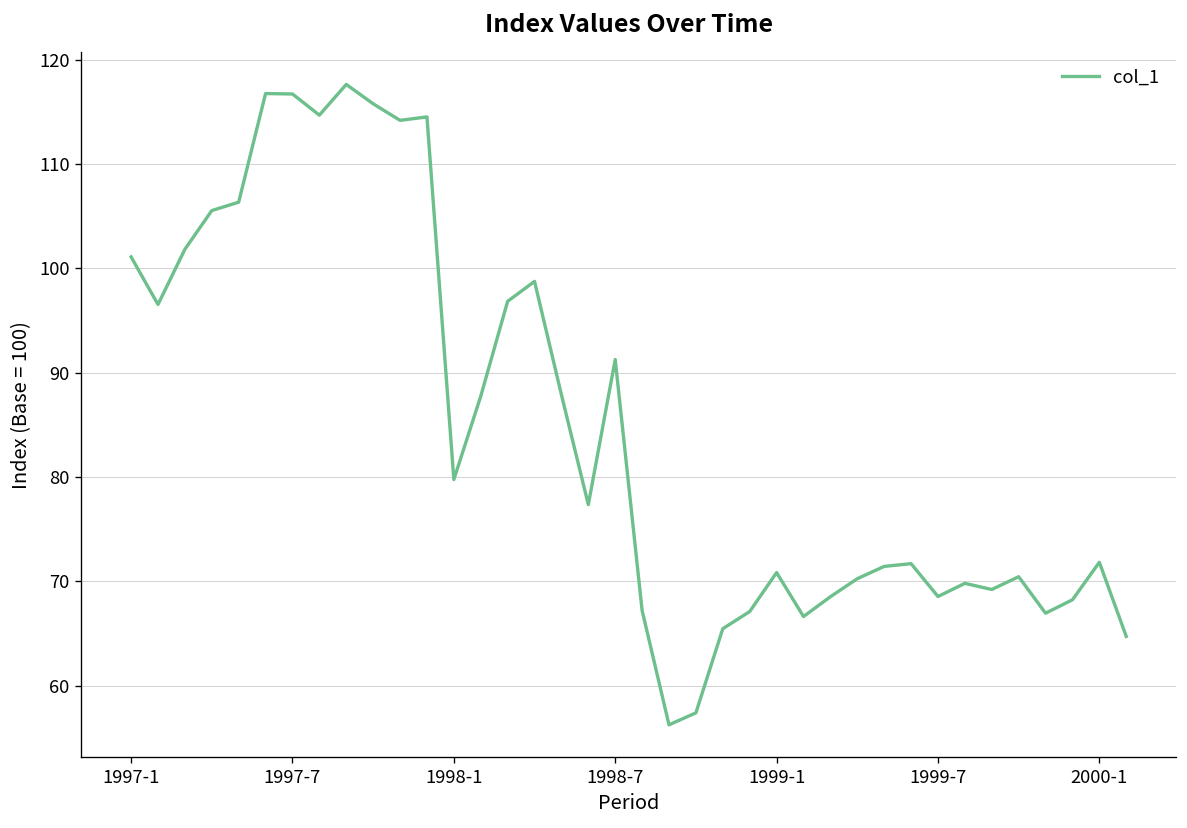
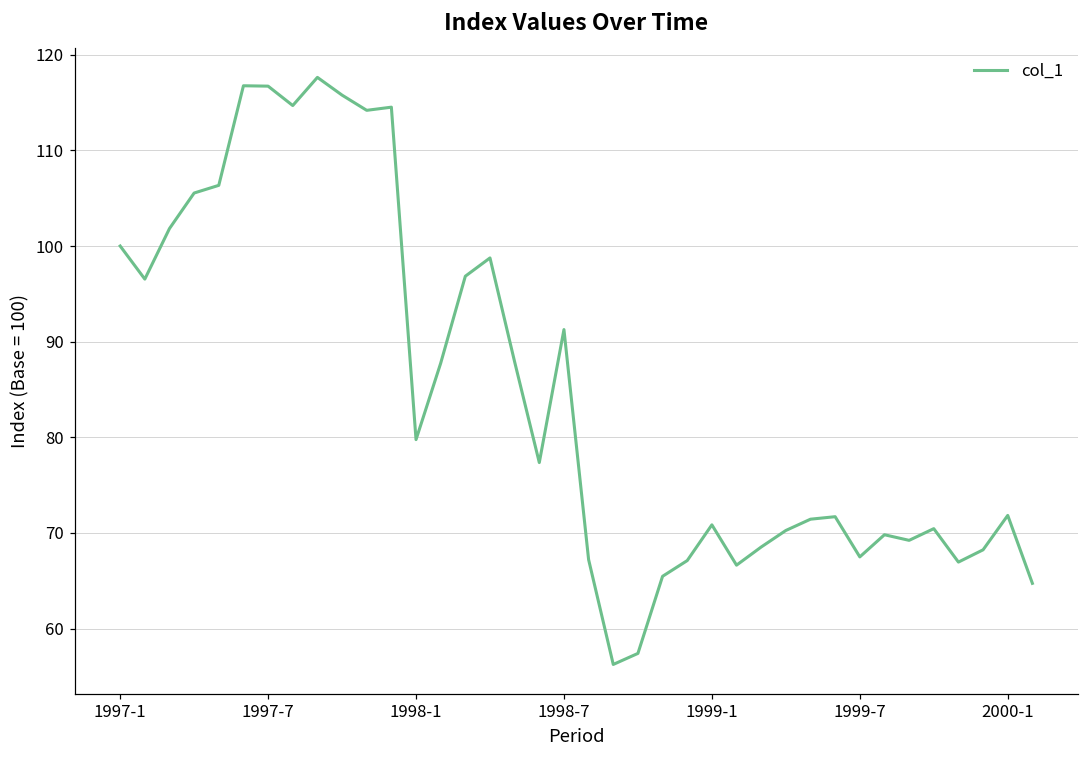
  {
-   "1997-1": 101,
+   "1997-1": 100,
    "1997-7": 117,
    "1998-1": 80,
    "1998-7": 91,
    "1999-1": 71,
-   "1999-7": 69,
+   "1999-7": 67,
    "2000-1": 72
  }
